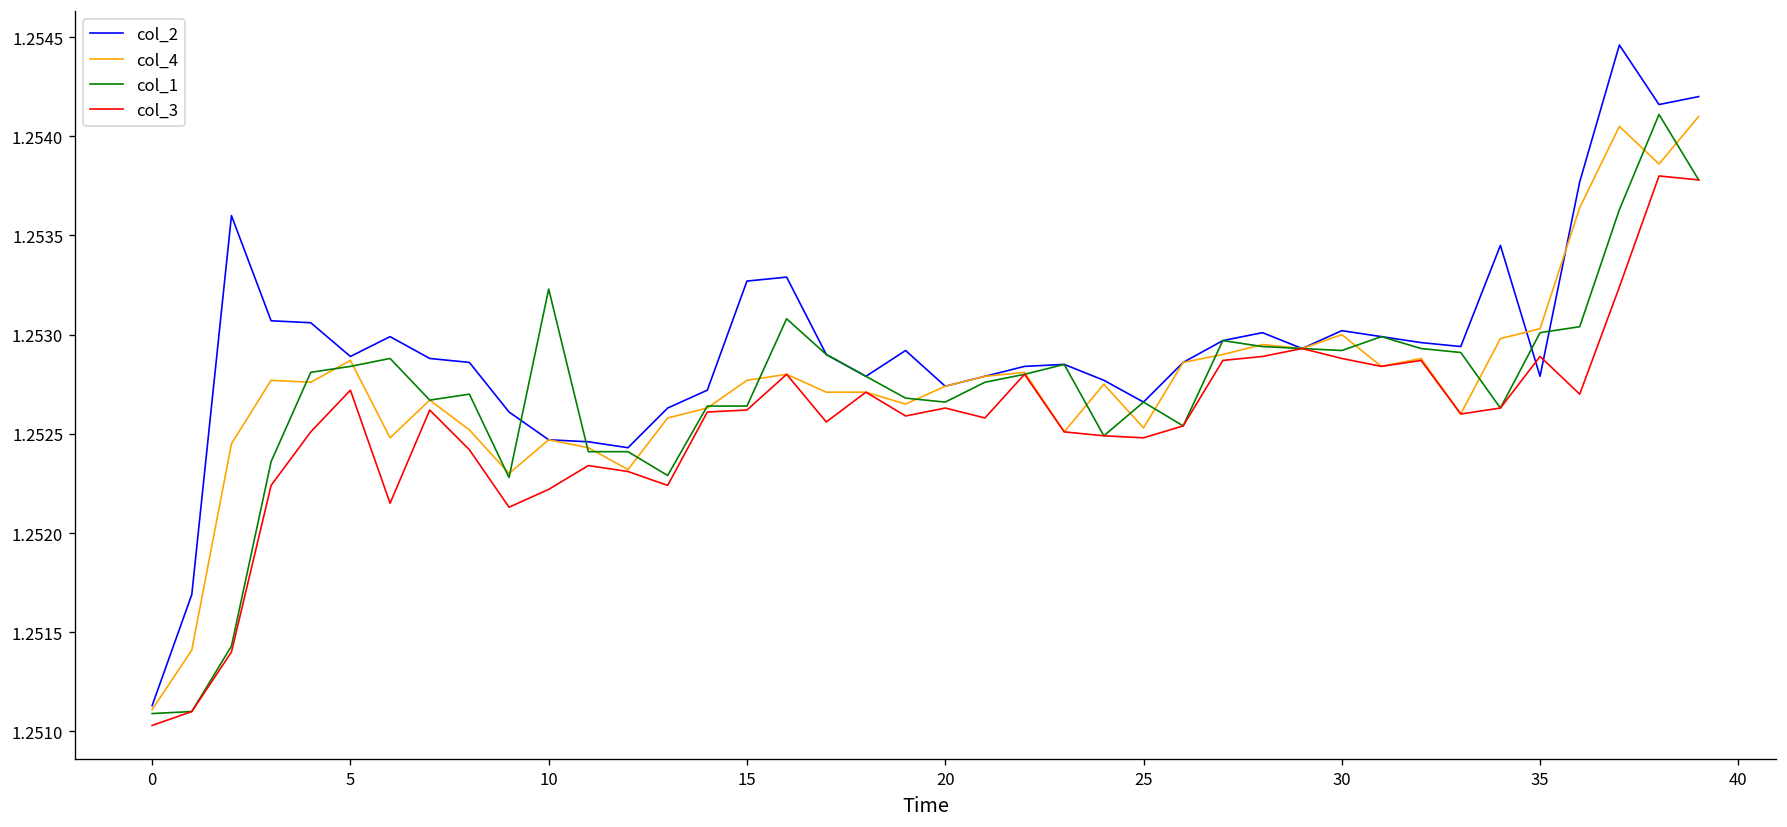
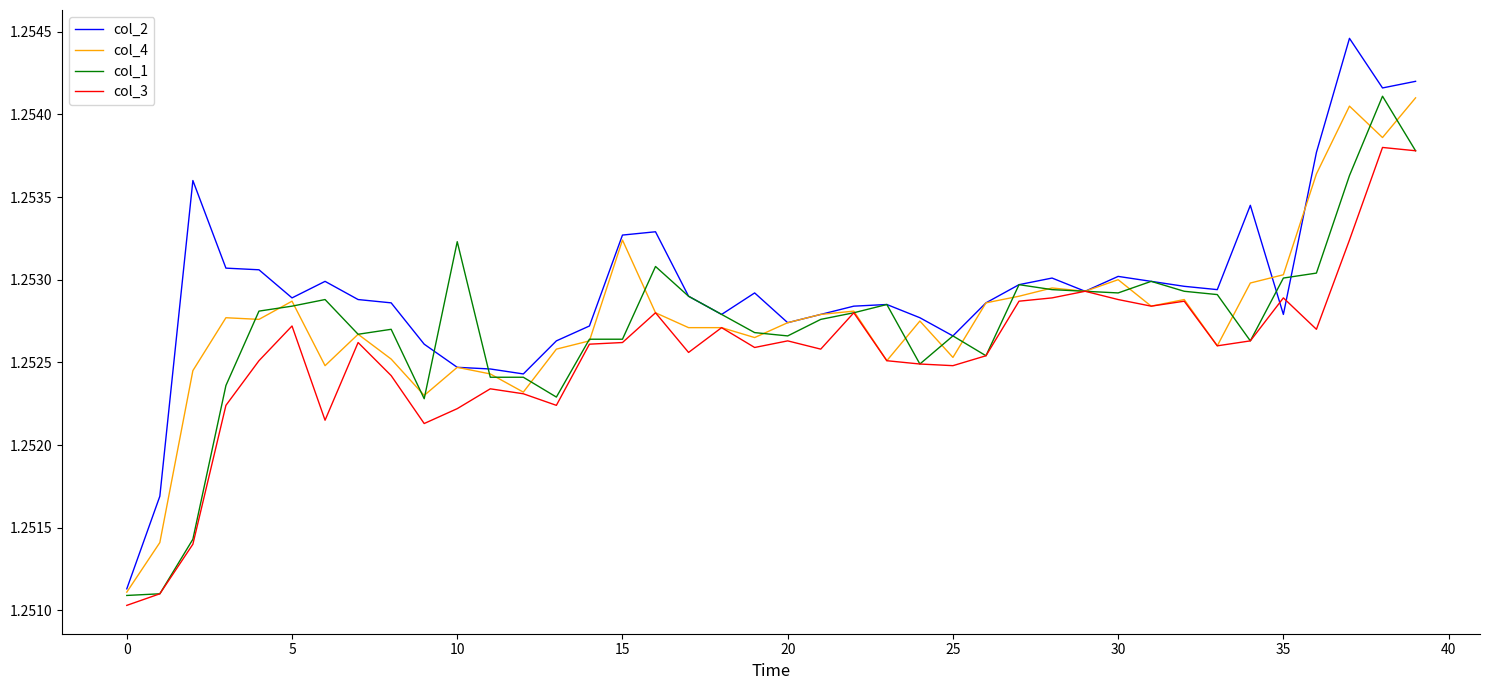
  {
    "col_2": {
      "0": 1.25113,
      "5": 1.25289,
      "15": 1.25327,
      "30": 1.25302,
      "35": 1.25279
    },
    "col_4": {
      "0": 1.25111,
      "5": 1.25287,
-     "15": 1.25277,
+     "15": 1.25324,
      "25": 1.25253,
      "30": 1.25300,
      "35": 1.25303
    },
    "col_1": {
      "0": 1.25109,
      "5": 1.25284,
      "10": 1.25323,
      "15": 1.25264,
      "20": 1.25266,
      "30": 1.25292,
      "35": 1.25301
    },
    "col_3": {
      "0": 1.25103,
      "5": 1.25272,
      "10": 1.25222,
      "15": 1.25262,
      "20": 1.25263,
      "25": 1.25248,
      "30": 1.25288,
      "35": 1.25289
    }
  }
